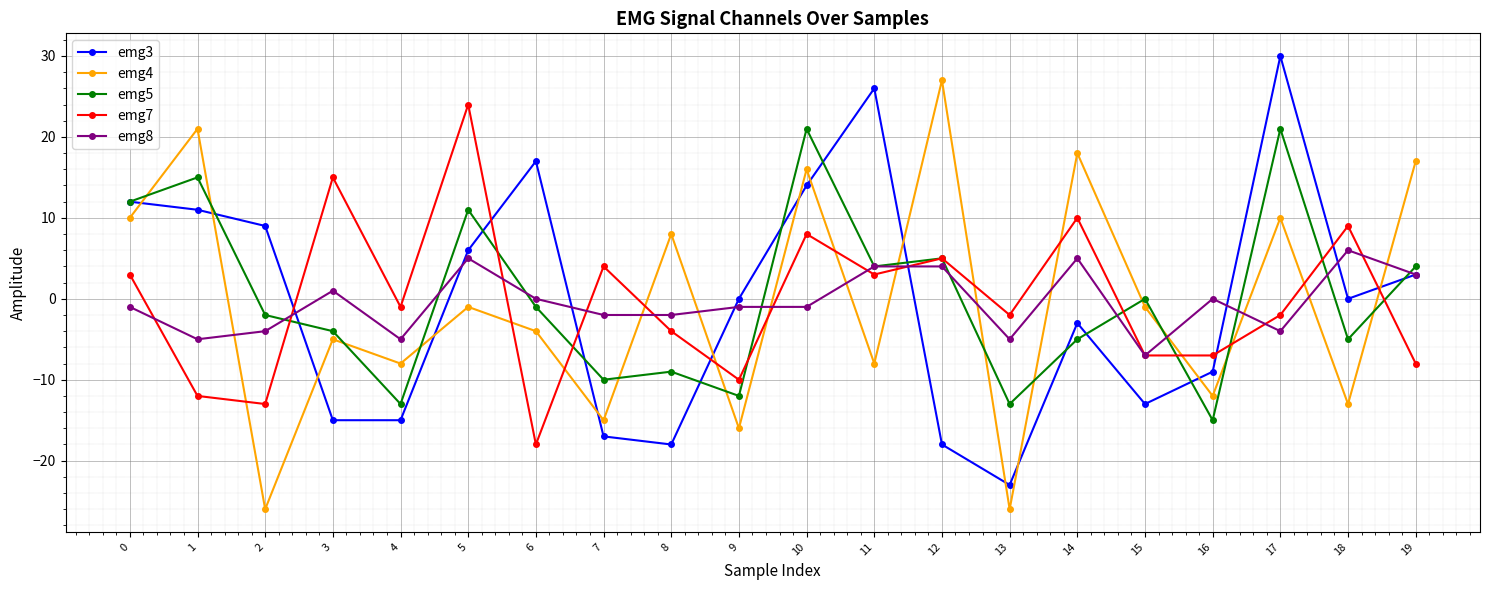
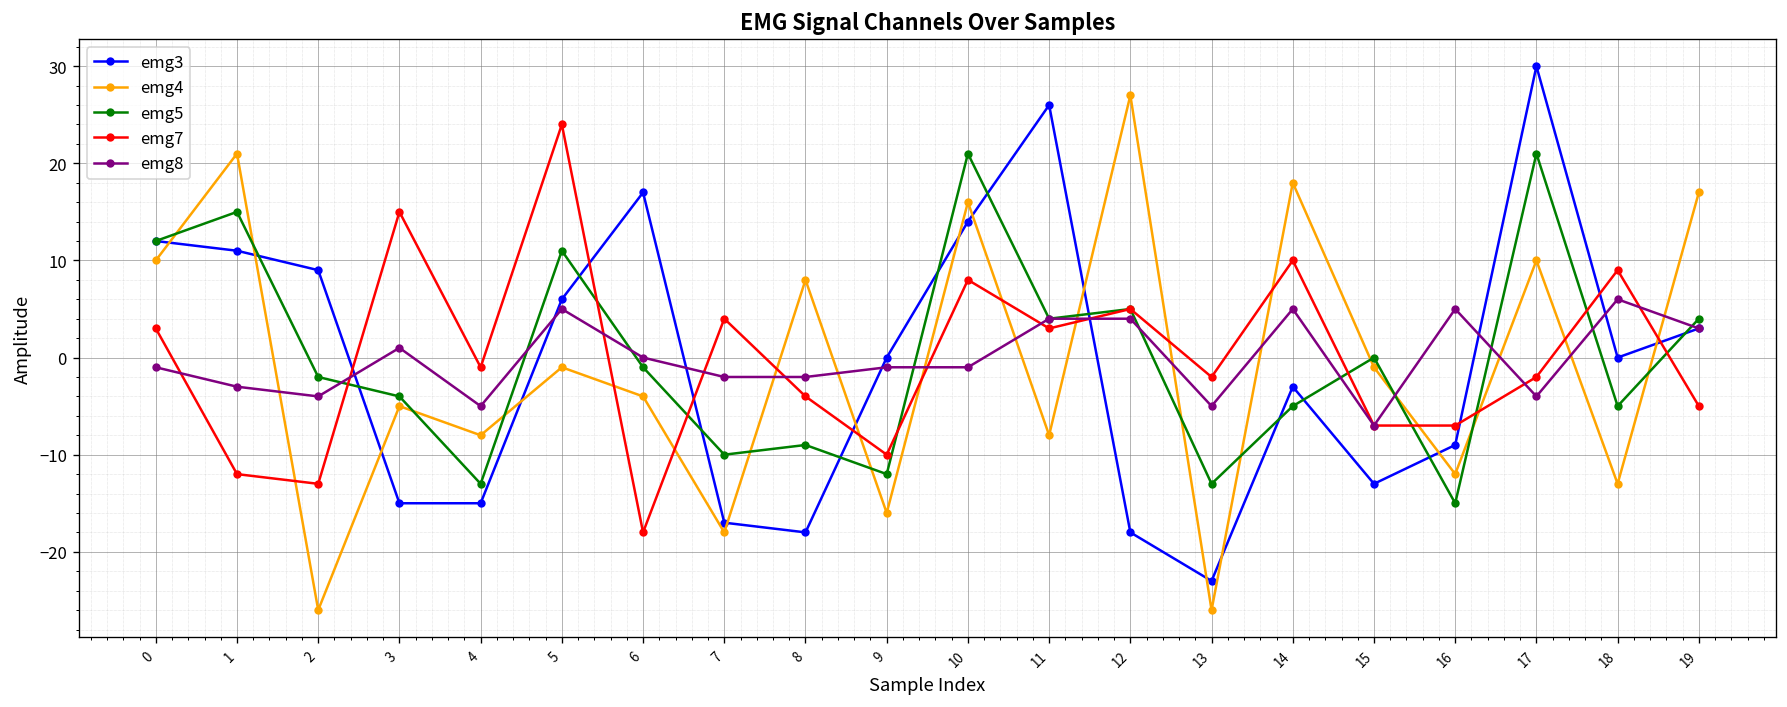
  {
    "emg3": {
      "1": 11,
      "2": 9,
      "3": -15,
      "4": -15,
      "5": 6,
      "6": 17,
      "7": -17,
      "8": -18,
      "9": 0,
      "10": 14,
      "11": 26,
      "12": -18,
      "13": -23,
      "14": -3,
      "15": -13,
      "16": -9,
      "17": 30,
      "18": 0
    },
    "emg4": {
      "0": 10,
      "1": 21,
      "2": -26,
      "3": -5,
      "4": -8,
      "5": -1,
      "6": -4,
-     "7": -15,
+     "7": -18,
      "8": 8,
      "9": -16,
      "10": 16,
      "11": -8,
      "12": 27,
      "13": -26,
      "14": 18,
      "15": -1,
      "16": -12,
      "17": 10,
      "18": -13,
      "19": 17
    },
    "emg5": {
      "1": 15,
      "2": -2,
      "3": -4,
      "4": -13,
      "5": 11,
      "6": -1,
      "7": -10,
      "8": -9,
      "9": -12,
      "10": 21,
      "13": -13,
      "14": -5,
      "15": 0,
      "16": -15,
      "17": 21,
      "18": -5,
      "19": 4
    },
    "emg7": {
      "0": 3,
      "1": -12,
      "2": -13,
      "3": 15,
      "4": -1,
      "5": 24,
      "6": -18,
      "7": 4,
      "8": -4,
      "9": -10,
      "10": 8,
      "11": 3,
      "13": -2,
      "14": 10,
      "16": -7,
      "17": -2,
      "18": 9,
-     "19": -8
+     "19": -5
    },
    "emg8": {
      "0": -1,
-     "1": -5,
+     "1": -3,
      "2": -4,
      "3": 1,
      "4": -5,
      "5": 5,
      "6": 0,
      "7": -2,
      "8": -2,
      "9": -1,
      "10": -1,
      "12": 4,
      "13": -5,
      "14": 5,
-     "16": 0,
+     "16": 5,
      "17": -4,
      "18": 6
    }
  }
